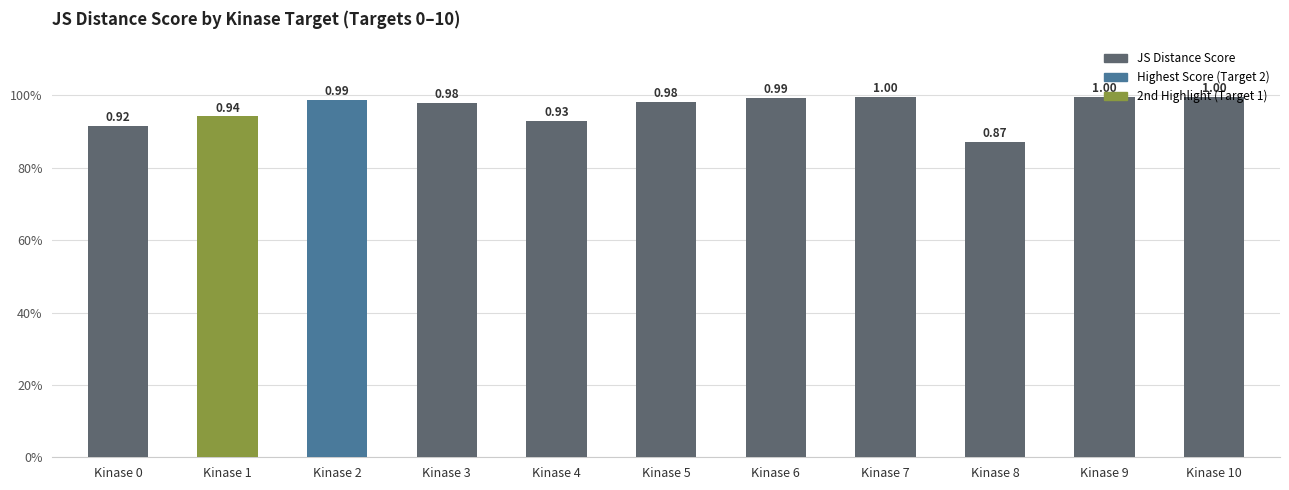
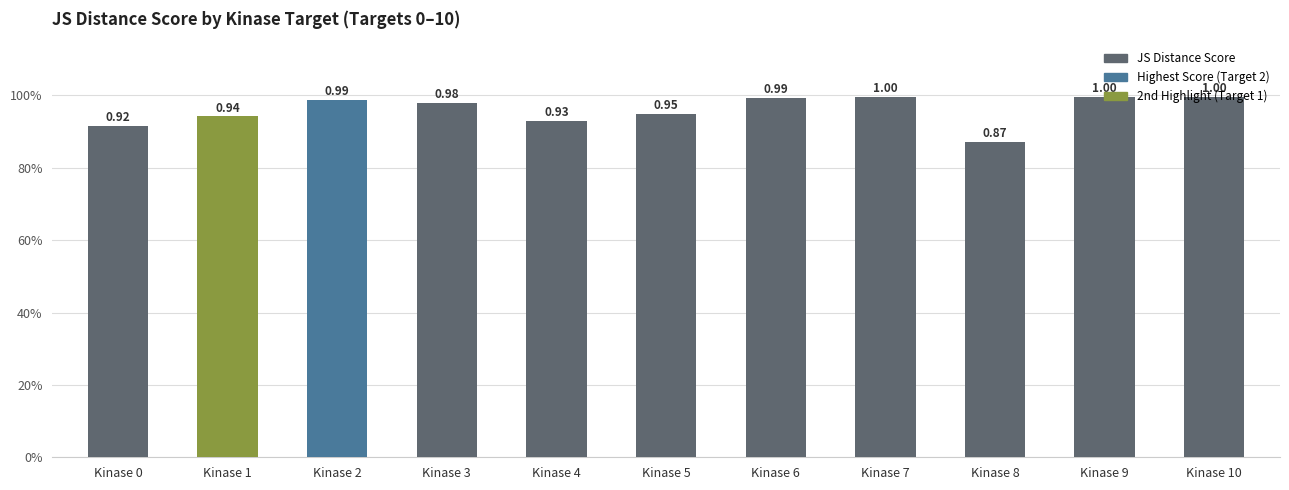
  {
    "Kinase 0": 0.92,
    "Kinase 1": 0.94,
    "Kinase 2": 0.99,
    "Kinase 3": 0.98,
    "Kinase 4": 0.93,
-   "Kinase 5": 0.98,
+   "Kinase 5": 0.95,
    "Kinase 6": 0.99,
    "Kinase 7": 1.00,
    "Kinase 8": 0.87,
    "Kinase 9": 1.00,
    "Kinase 10": 1.00
  }
